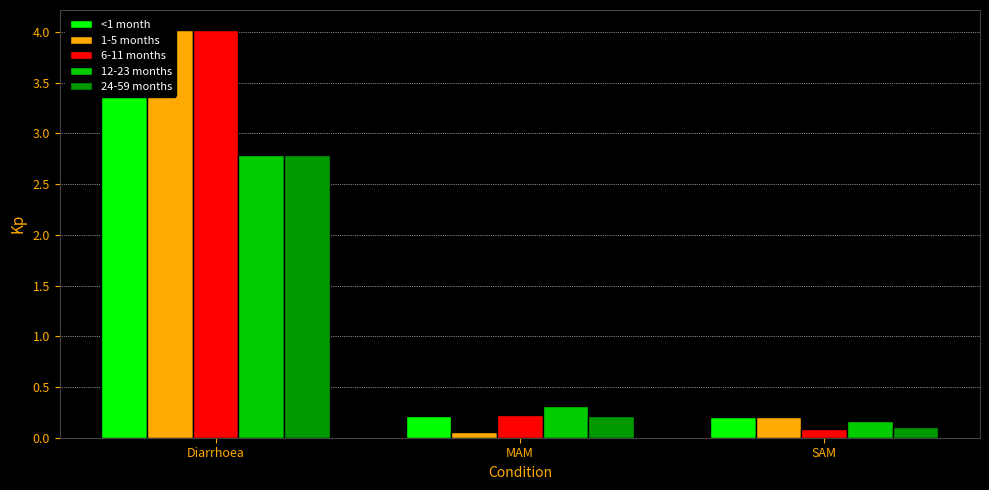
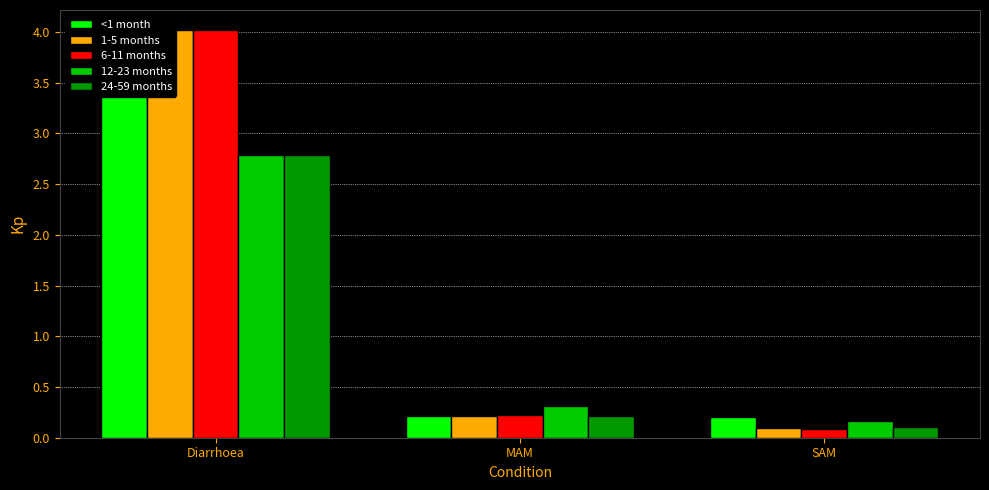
  {
    "1-5 months": {
-     "MAM": 0.06,
-     "SAM": 0.20
+     "MAM": 0.21,
+     "SAM": 0.09
    },
    "6-11 months": {
      "Diarrhoea": 4.01,
      "MAM": 0.22,
      "SAM": 0.09
    }
  }
